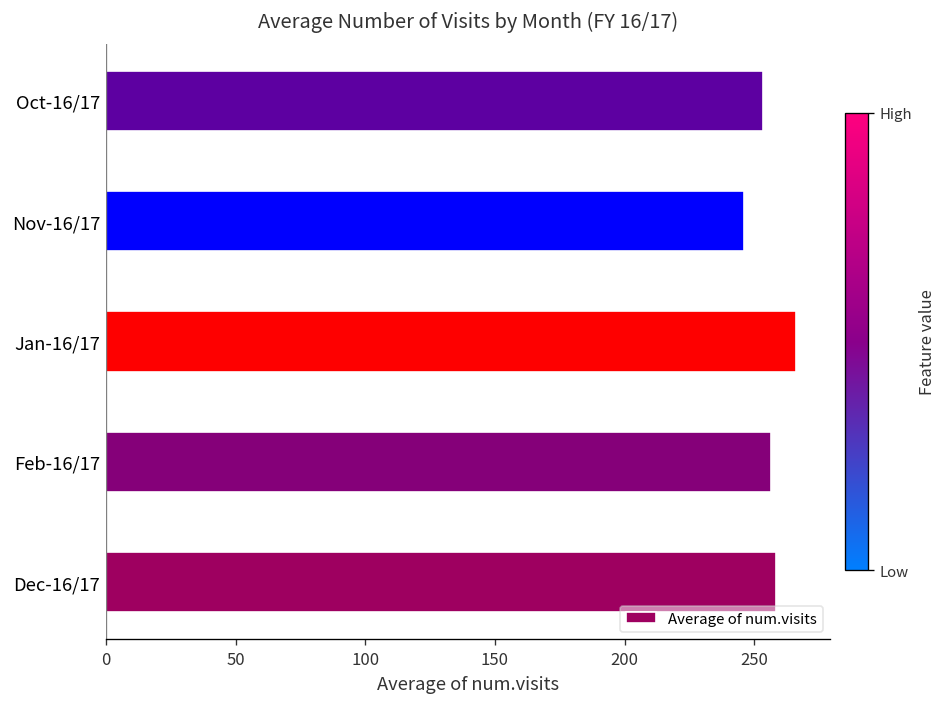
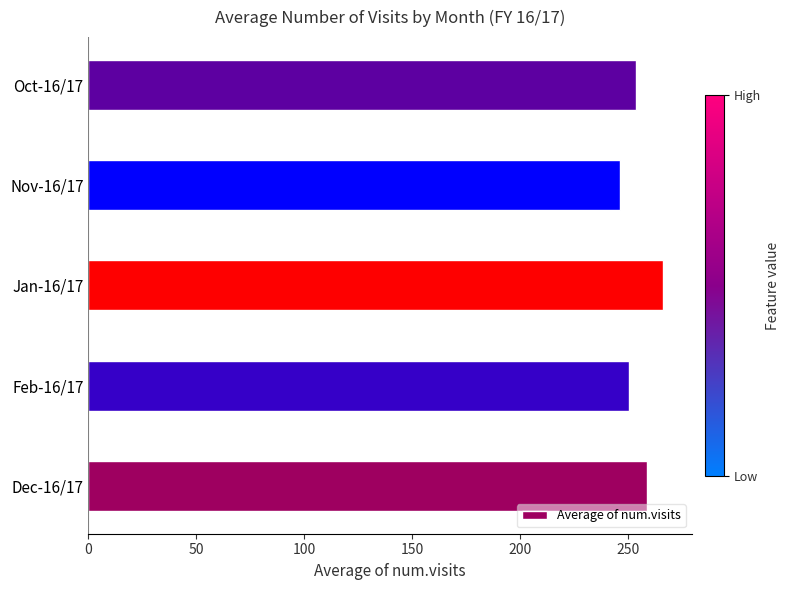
  {
    "Oct-16/17": 253,
    "Nov-16/17": 246,
    "Jan-16/17": 266,
-   "Feb-16/17": 257,
+   "Feb-16/17": 250,
    "Dec-16/17": 259
  }
